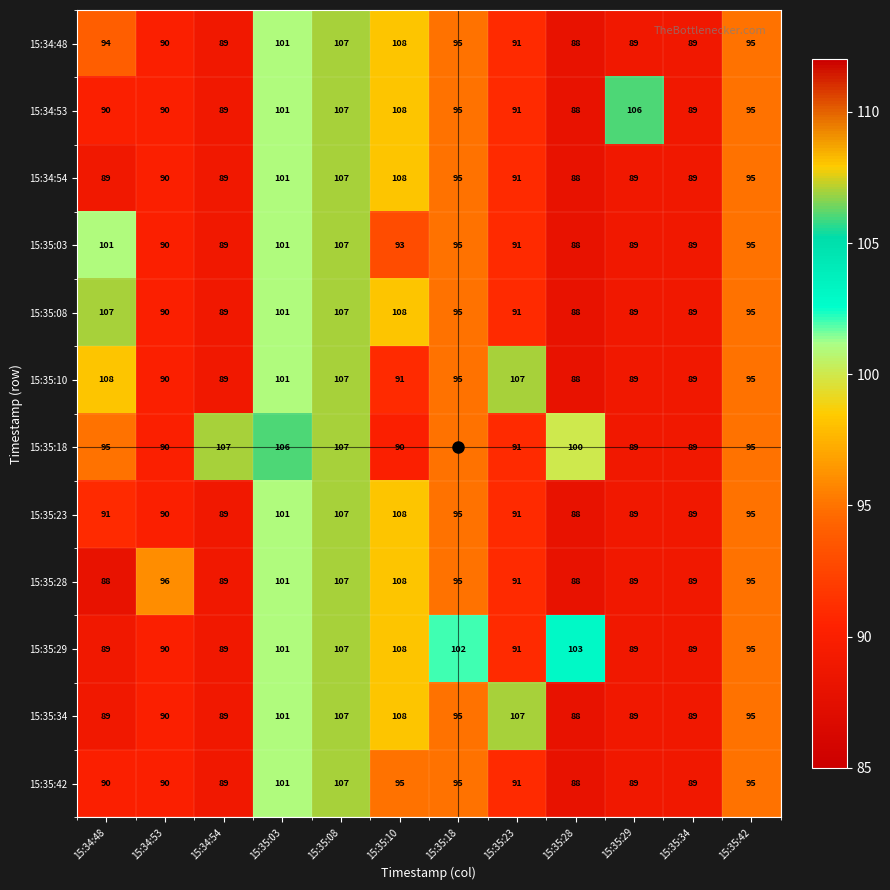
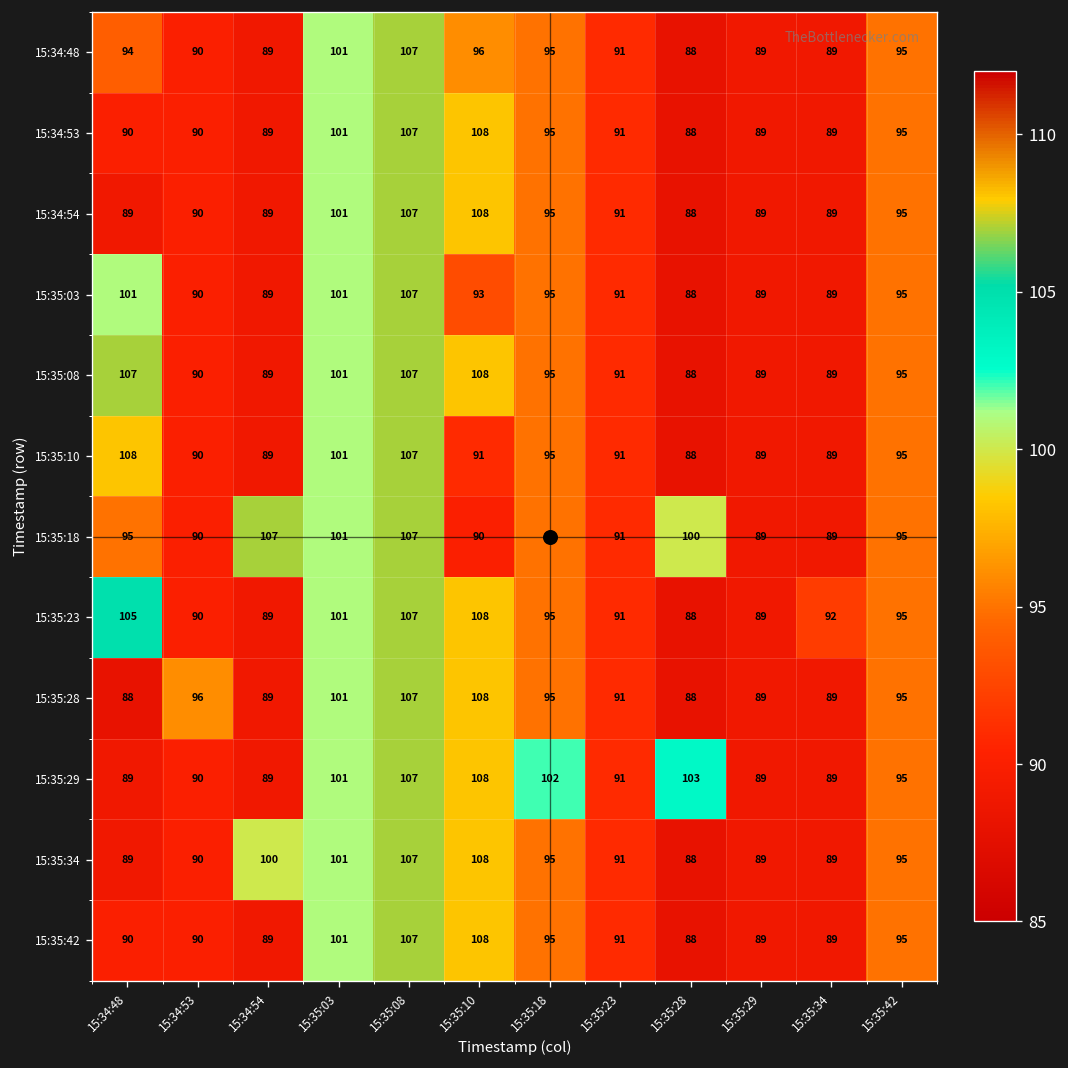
  {
    "15:34:48": {
      "15:34:48": 94,
      "15:34:53": 90,
      "15:34:54": 89,
      "15:35:03": 101,
      "15:35:08": 107,
-     "15:35:10": 108,
+     "15:35:10": 96,
      "15:35:18": 95,
      "15:35:23": 91,
      "15:35:28": 88,
      "15:35:29": 89,
      "15:35:42": 95
    },
    "15:34:53": {
      "15:34:48": 90,
      "15:34:53": 90,
      "15:34:54": 89,
      "15:35:03": 101,
      "15:35:08": 107,
      "15:35:10": 108,
      "15:35:18": 95,
      "15:35:23": 91,
      "15:35:28": 88,
-     "15:35:29": 106,
+     "15:35:29": 89,
      "15:35:34": 89,
      "15:35:42": 95
    },
    "15:34:54": {
      "15:34:48": 89,
      "15:34:53": 90,
      "15:34:54": 89,
      "15:35:03": 101,
      "15:35:08": 107,
      "15:35:10": 108,
      "15:35:18": 95,
      "15:35:23": 91,
      "15:35:28": 88,
      "15:35:29": 89,
      "15:35:34": 89,
      "15:35:42": 95
    },
    "15:35:03": {
      "15:34:48": 101,
      "15:34:53": 90,
      "15:34:54": 89,
      "15:35:03": 101,
      "15:35:08": 107,
      "15:35:10": 93,
      "15:35:18": 95,
      "15:35:23": 91,
      "15:35:28": 88,
      "15:35:29": 89,
      "15:35:34": 89,
      "15:35:42": 95
    },
    "15:35:08": {
      "15:34:48": 107,
      "15:34:53": 90,
      "15:34:54": 89,
      "15:35:03": 101,
      "15:35:08": 107,
      "15:35:10": 108,
      "15:35:18": 95,
      "15:35:23": 91,
      "15:35:28": 88,
      "15:35:29": 89,
      "15:35:34": 89,
      "15:35:42": 95
    },
    "15:35:10": {
      "15:34:48": 108,
      "15:34:53": 90,
      "15:34:54": 89,
      "15:35:03": 101,
      "15:35:08": 107,
      "15:35:10": 91,
      "15:35:18": 95,
-     "15:35:23": 107,
+     "15:35:23": 91,
      "15:35:28": 88,
      "15:35:29": 89,
      "15:35:34": 89,
      "15:35:42": 95
    },
    "15:35:18": {
      "15:34:48": 95,
      "15:34:53": 90,
      "15:34:54": 107,
-     "15:35:03": 106,
+     "15:35:03": 101,
      "15:35:08": 107,
      "15:35:10": 90,
      "15:35:23": 91,
      "15:35:28": 100,
      "15:35:29": 89,
      "15:35:34": 89,
      "15:35:42": 95
    },
    "15:35:23": {
-     "15:34:48": 91,
+     "15:34:48": 105,
      "15:34:53": 90,
      "15:34:54": 89,
      "15:35:03": 101,
      "15:35:08": 107,
      "15:35:10": 108,
      "15:35:18": 95,
      "15:35:23": 91,
      "15:35:28": 88,
      "15:35:29": 89,
-     "15:35:34": 89,
+     "15:35:34": 92,
      "15:35:42": 95
    },
    "15:35:28": {
      "15:34:48": 88,
      "15:34:53": 96,
      "15:34:54": 89,
      "15:35:03": 101,
      "15:35:08": 107,
      "15:35:10": 108,
      "15:35:18": 95,
      "15:35:23": 91,
      "15:35:28": 88,
      "15:35:29": 89,
      "15:35:34": 89,
      "15:35:42": 95
    },
    "15:35:29": {
      "15:34:48": 89,
      "15:34:53": 90,
      "15:34:54": 89,
      "15:35:03": 101,
      "15:35:08": 107,
      "15:35:10": 108,
      "15:35:18": 102,
      "15:35:23": 91,
      "15:35:28": 103,
      "15:35:29": 89,
      "15:35:34": 89,
      "15:35:42": 95
    },
    "15:35:34": {
      "15:34:48": 89,
      "15:34:53": 90,
-     "15:34:54": 89,
+     "15:34:54": 100,
      "15:35:03": 101,
      "15:35:08": 107,
      "15:35:10": 108,
      "15:35:18": 95,
-     "15:35:23": 107,
+     "15:35:23": 91,
      "15:35:28": 88,
      "15:35:29": 89,
      "15:35:34": 89,
      "15:35:42": 95
    },
    "15:35:42": {
      "15:34:48": 90,
      "15:34:53": 90,
      "15:34:54": 89,
      "15:35:03": 101,
      "15:35:08": 107,
-     "15:35:10": 95,
+     "15:35:10": 108,
      "15:35:18": 95,
      "15:35:23": 91,
      "15:35:28": 88,
      "15:35:29": 89,
      "15:35:34": 89,
      "15:35:42": 95
    }
  }
